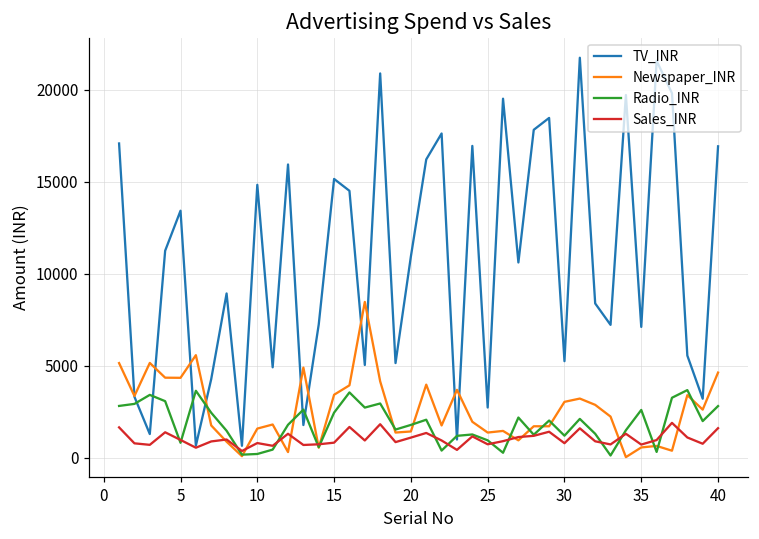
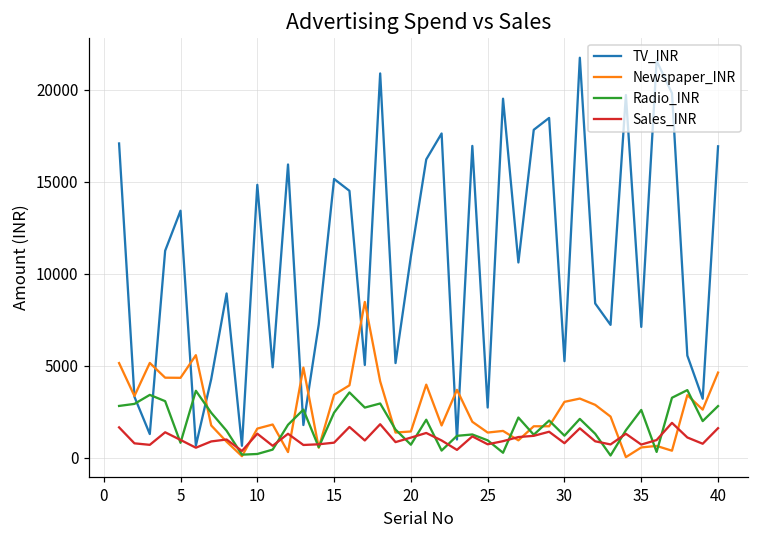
  {
    "TV_INR": {
      "5": 13400,
      "10": 14800,
      "15": 15200,
      "20": 10900,
      "25": 2700,
      "30": 5200,
      "35": 7100,
      "40": 16900
    },
    "Newspaper_INR": {
      "5": 4300,
      "10": 1600,
      "15": 3400,
      "20": 1400,
      "25": 1400,
      "30": 3000,
      "35": 500,
      "40": 4600
    },
    "Radio_INR": {
      "5": 800,
      "10": 200,
      "15": 2400,
-     "20": 1800,
+     "20": 700,
      "25": 900,
      "30": 1200,
      "35": 2600,
      "40": 2800
    },
    "Sales_INR": {
      "5": 1000,
-     "10": 800,
+     "10": 1300,
      "15": 800,
      "20": 1100,
      "25": 700,
      "30": 800,
      "35": 700,
      "40": 1600
    }
  }
